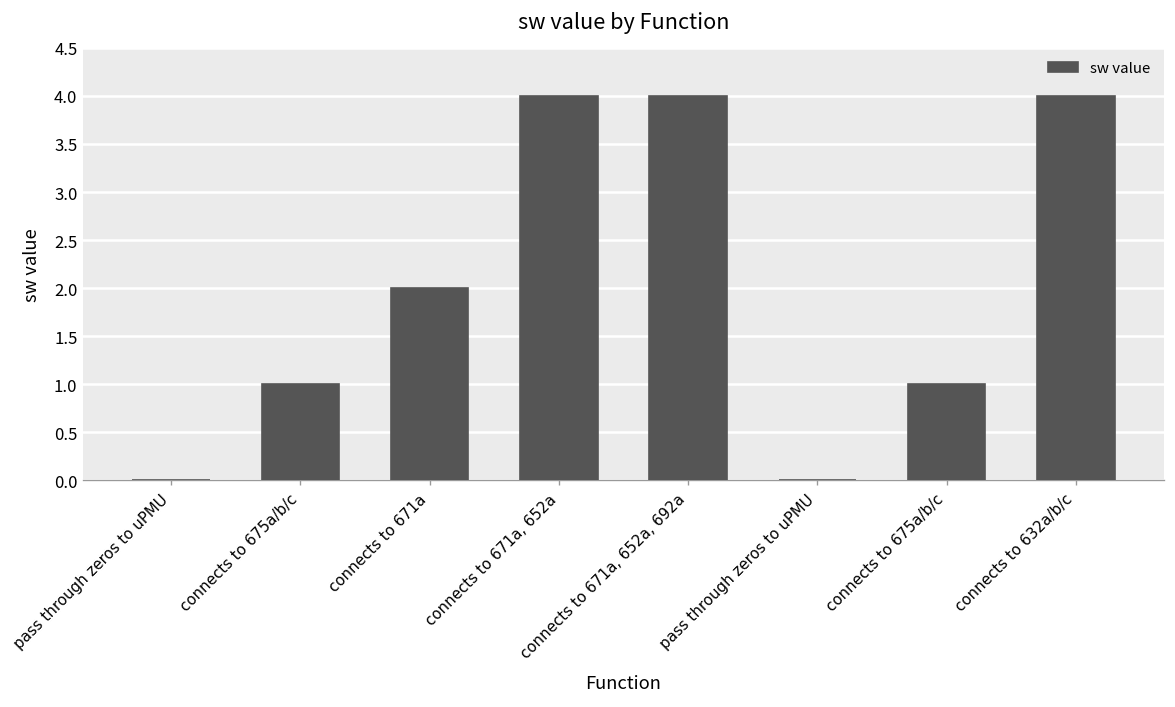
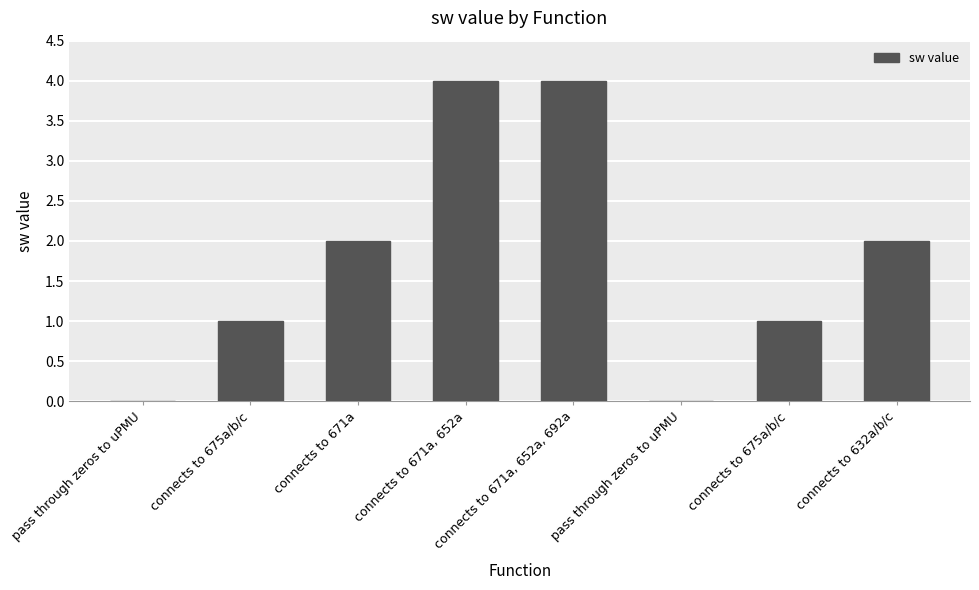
  {
    "connects to 671a": 2,
    "connects to 671a, 652a": 4,
    "connects to 671a, 652a, 692a": 4,
-   "connects to 632a/b/c": 4
+   "connects to 632a/b/c": 2
  }
